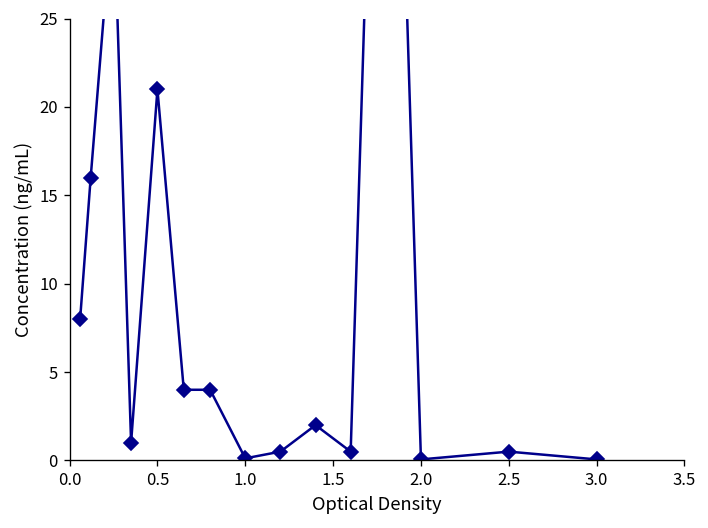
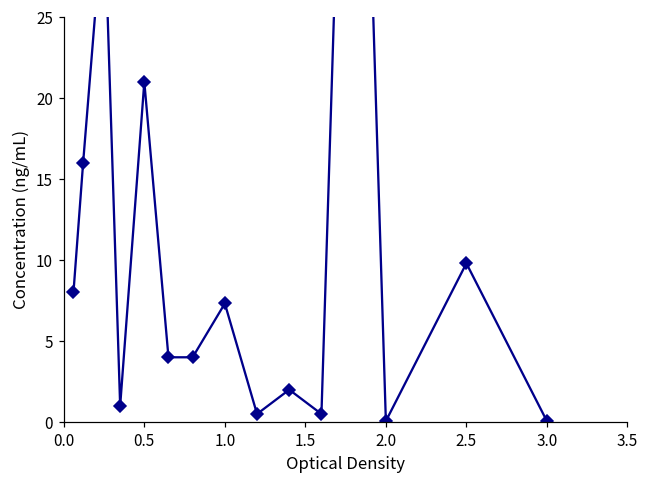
  {
    "0.5": 21.0,
-   "1.0": 0.1,
+   "1.0": 7.3,
    "2.0": 0.1,
-   "2.5": 0.5,
+   "2.5": 9.8,
    "3.0": 0.1
  }
